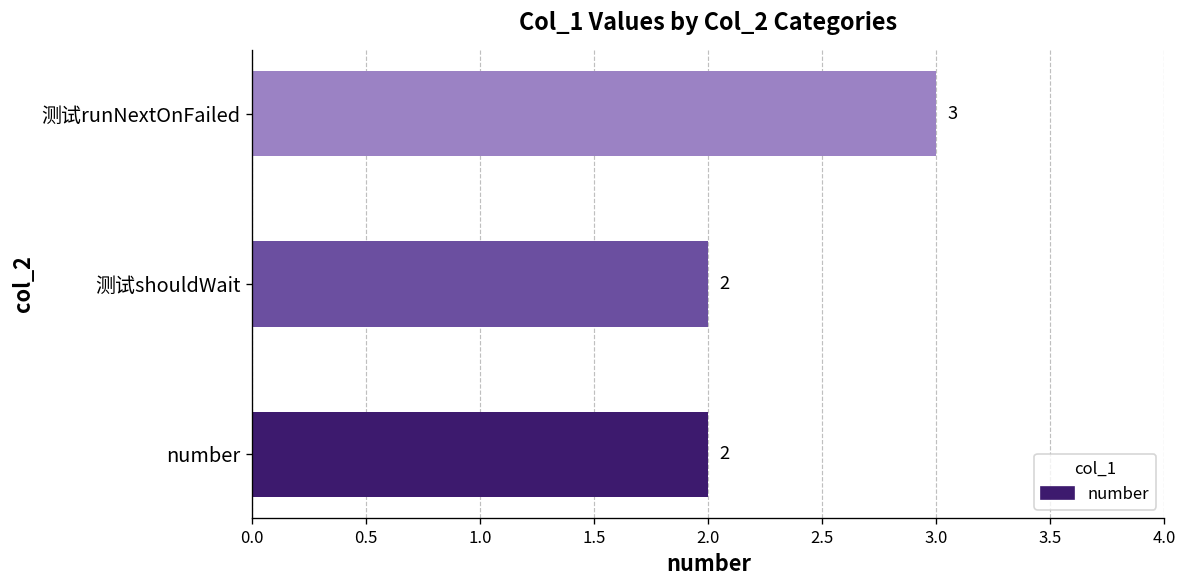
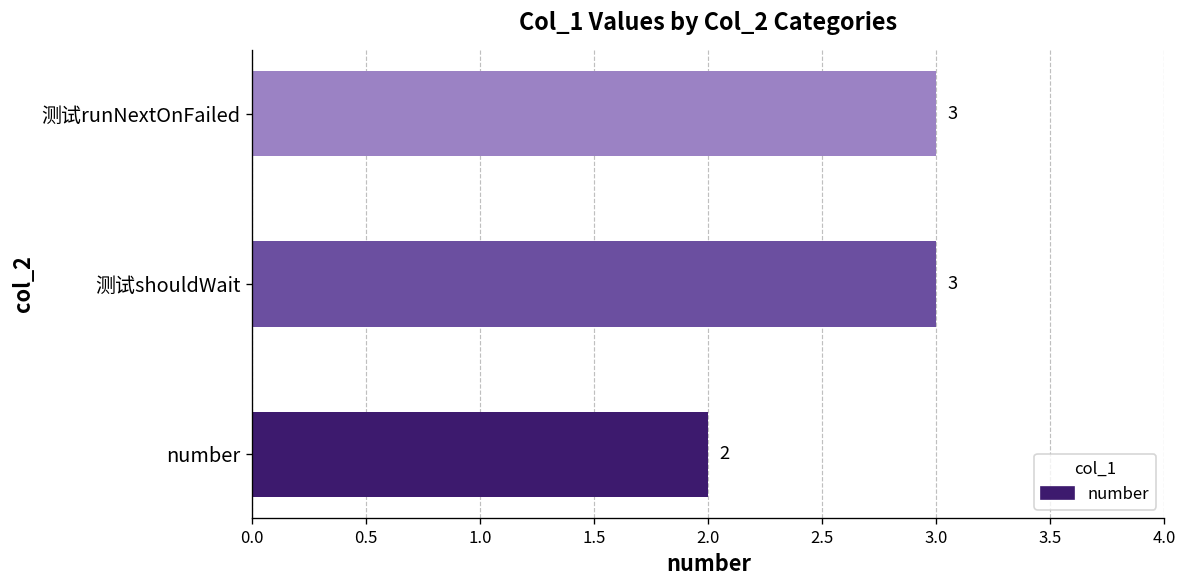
  {
    "测试runNextOnFailed": 3,
-   "测试shouldWait": 2,
+   "测试shouldWait": 3,
    "number": 2
  }
